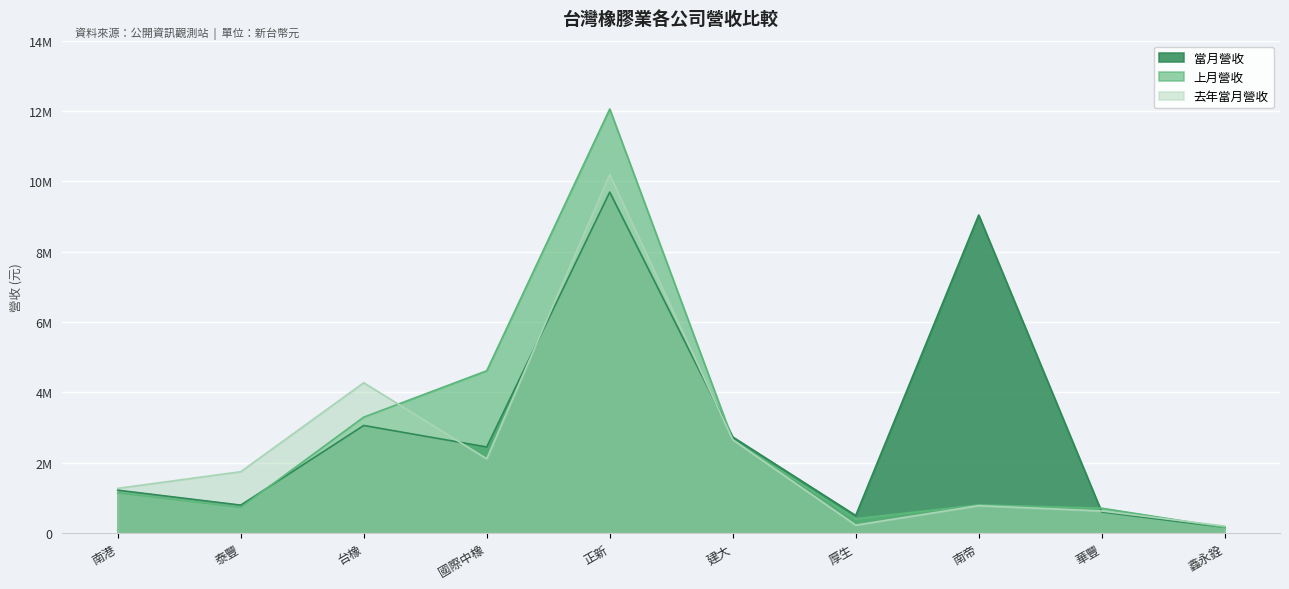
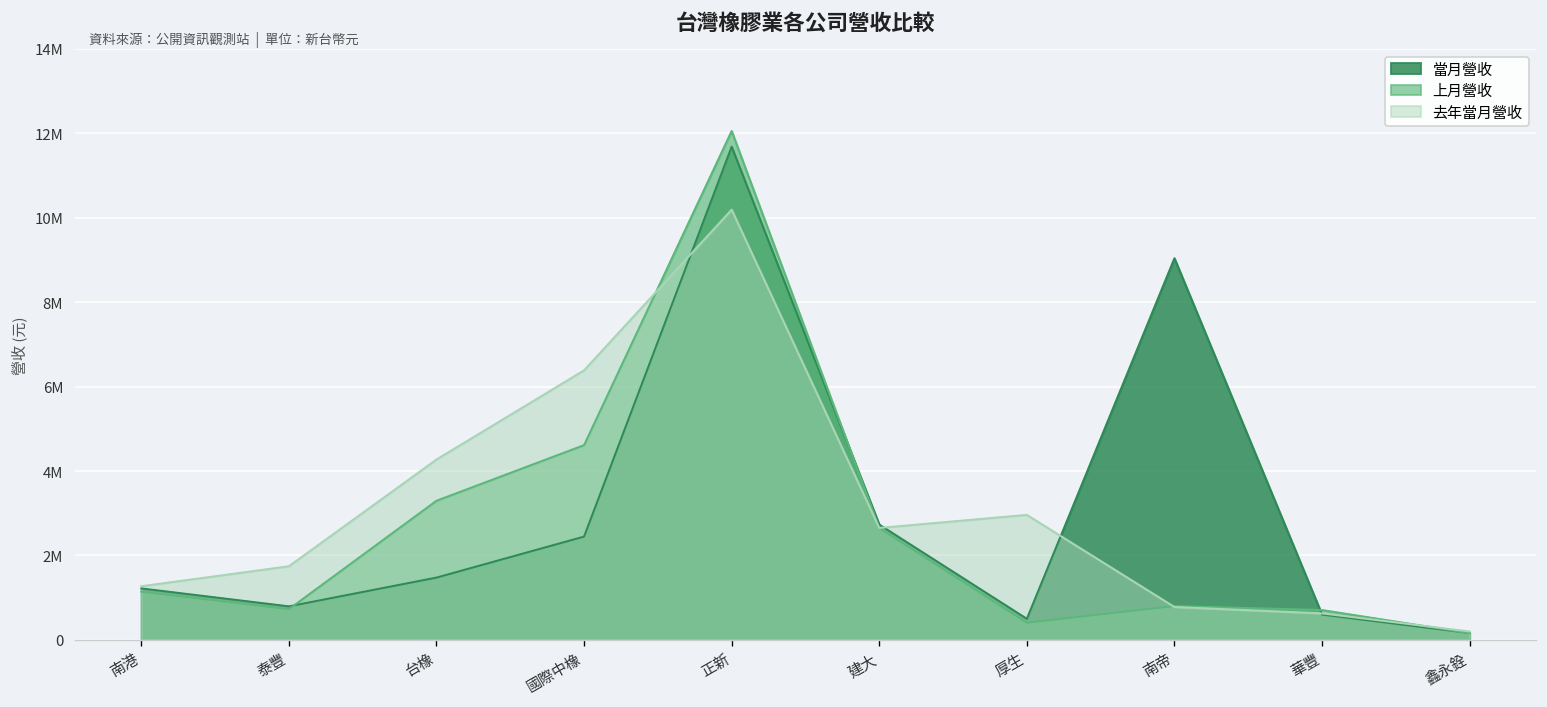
  {
    "當月營收": {
-     "台橡": 3100000,
+     "台橡": 1500000,
      "國際中橡": 2400000,
-     "正新": 9700000,
+     "正新": 11700000,
      "建大": 2700000,
      "厚生": 500000,
      "南帝": 9000000
    },
    "上月營收": {
      "南港": 1100000,
      "台橡": 3300000,
      "國際中橡": 4600000,
      "正新": 12100000,
      "厚生": 400000,
      "華豐": 700000
    },
    "去年當月營收": {
      "泰豐": 1700000,
      "台橡": 4300000,
-     "國際中橡": 2100000,
+     "國際中橡": 6400000,
      "正新": 10200000,
-     "厚生": 200000
+     "厚生": 3000000
    }
  }
